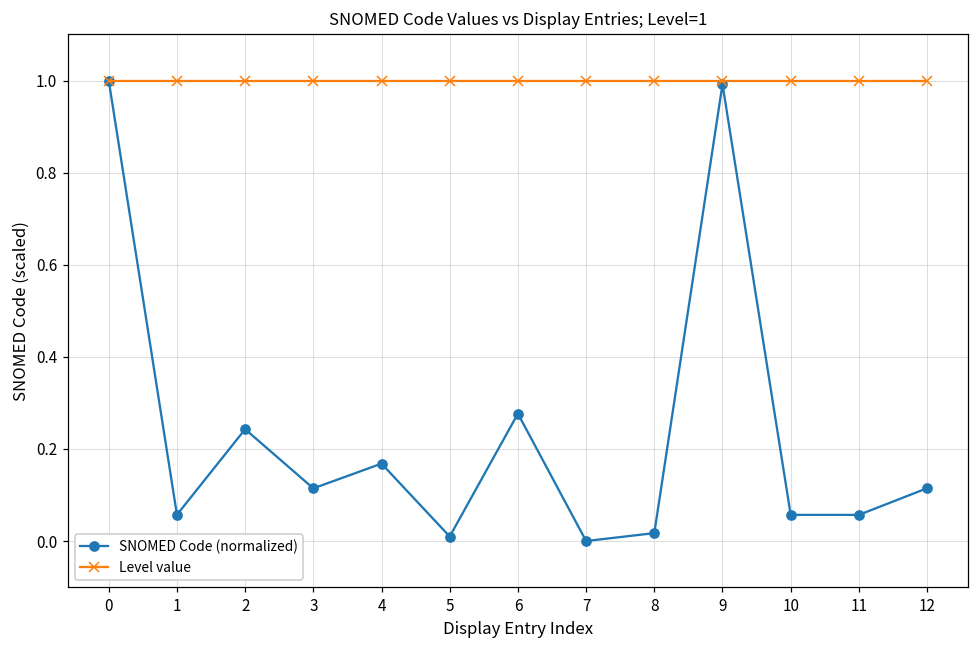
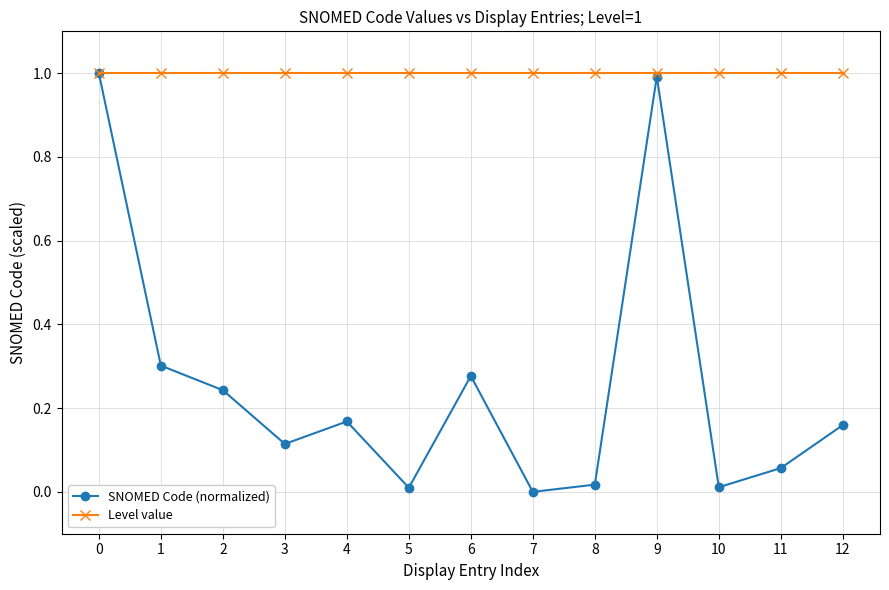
  {
    "SNOMED Code (normalized)": {
-     "1": 0.06,
+     "1": 0.30,
      "2": 0.24,
      "3": 0.11,
      "4": 0.17,
      "5": 0.01,
      "6": 0.28,
      "7": 0.00,
      "8": 0.02,
      "9": 0.99,
-     "10": 0.06,
+     "10": 0.01,
      "11": 0.06,
-     "12": 0.11
+     "12": 0.16
    },
    "Level value": {
      "1": 1.00,
      "2": 1.00,
      "3": 1.00,
      "4": 1.00,
      "5": 1.00,
      "6": 1.00,
      "7": 1.00,
      "8": 1.00,
      "9": 1.00,
      "10": 1.00,
      "11": 1.00,
      "12": 1.00
    }
  }
